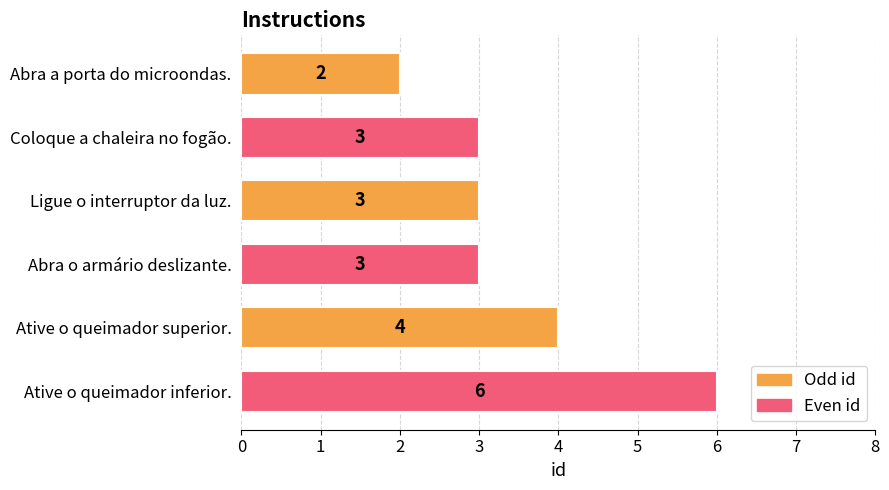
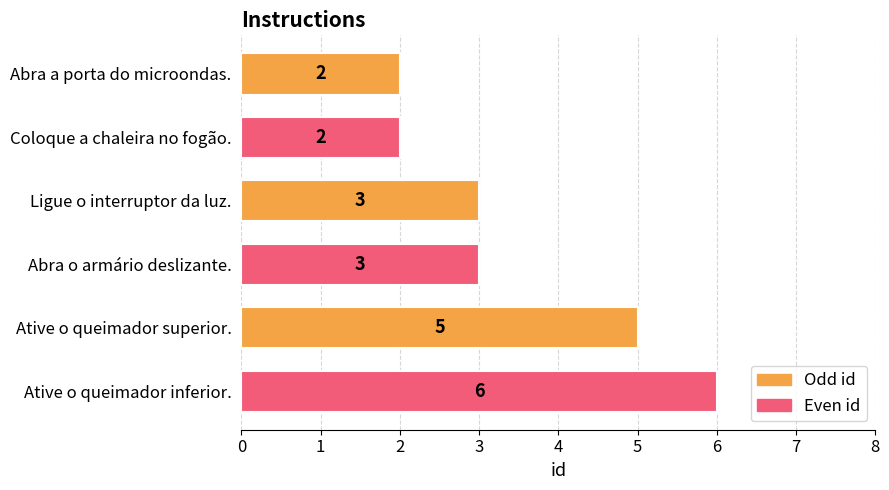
  {
    "Abra a porta do microondas.": 2,
-   "Coloque a chaleira no fogão.": 3,
+   "Coloque a chaleira no fogão.": 2,
    "Ligue o interruptor da luz.": 3,
    "Abra o armário deslizante.": 3,
-   "Ative o queimador superior.": 4,
+   "Ative o queimador superior.": 5,
    "Ative o queimador inferior.": 6
  }
